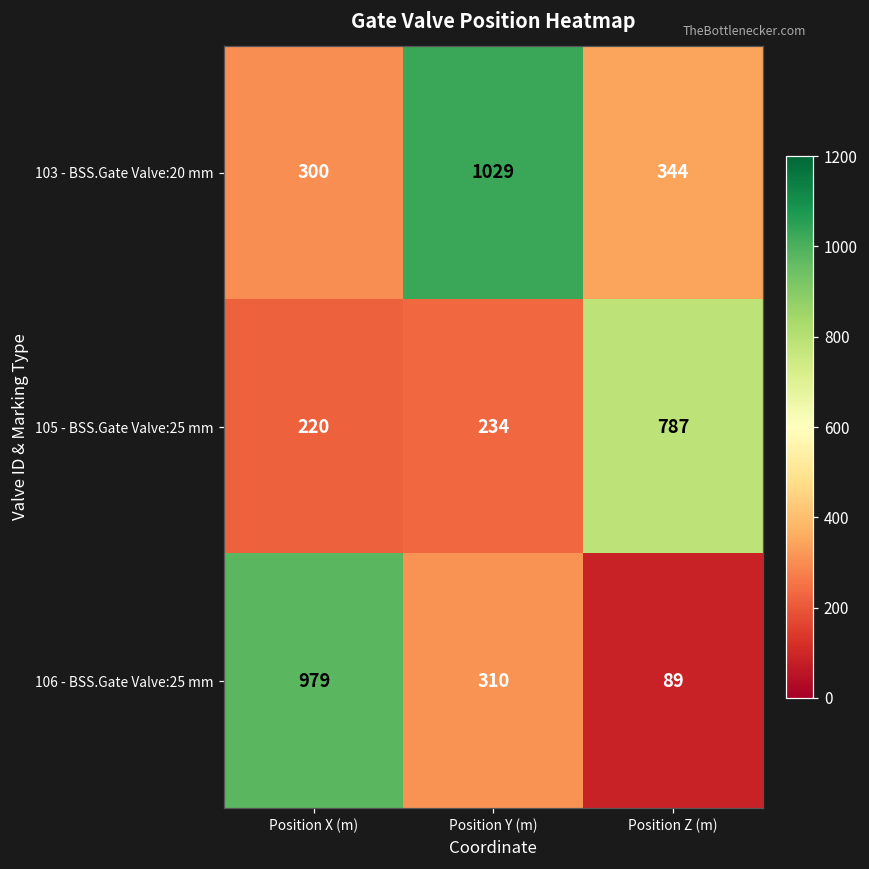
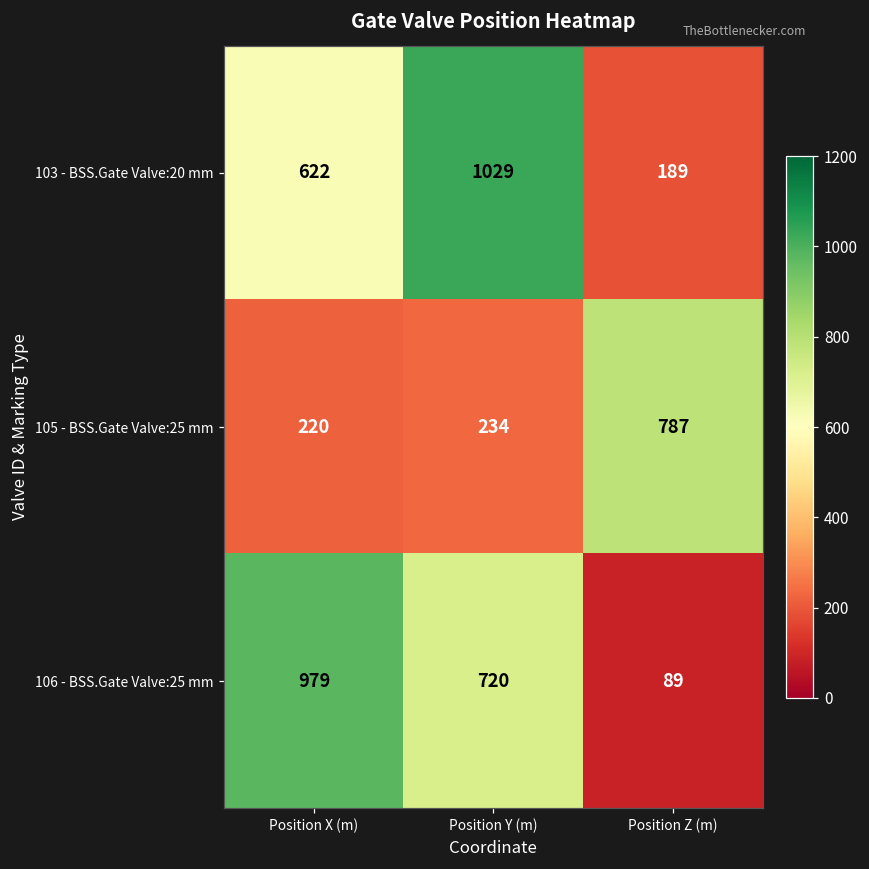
  {
    "103 - BSS.Gate Valve:20 mm": {
-     "Position X (m)": 300,
+     "Position X (m)": 622,
      "Position Y (m)": 1029,
-     "Position Z (m)": 344
+     "Position Z (m)": 189
    },
    "105 - BSS.Gate Valve:25 mm": {
      "Position X (m)": 220,
      "Position Y (m)": 234,
      "Position Z (m)": 787
    },
    "106 - BSS.Gate Valve:25 mm": {
      "Position X (m)": 979,
-     "Position Y (m)": 310,
+     "Position Y (m)": 720,
      "Position Z (m)": 89
    }
  }
